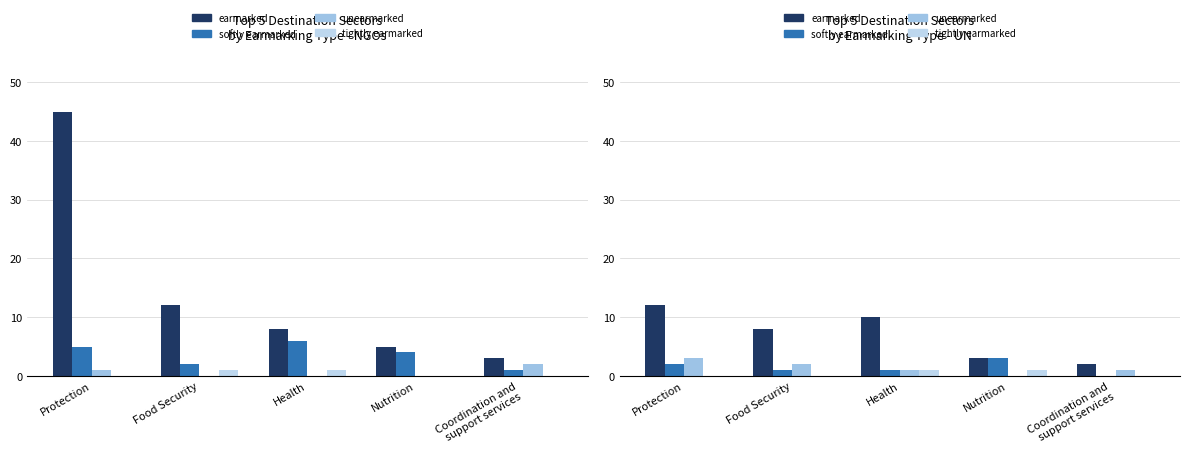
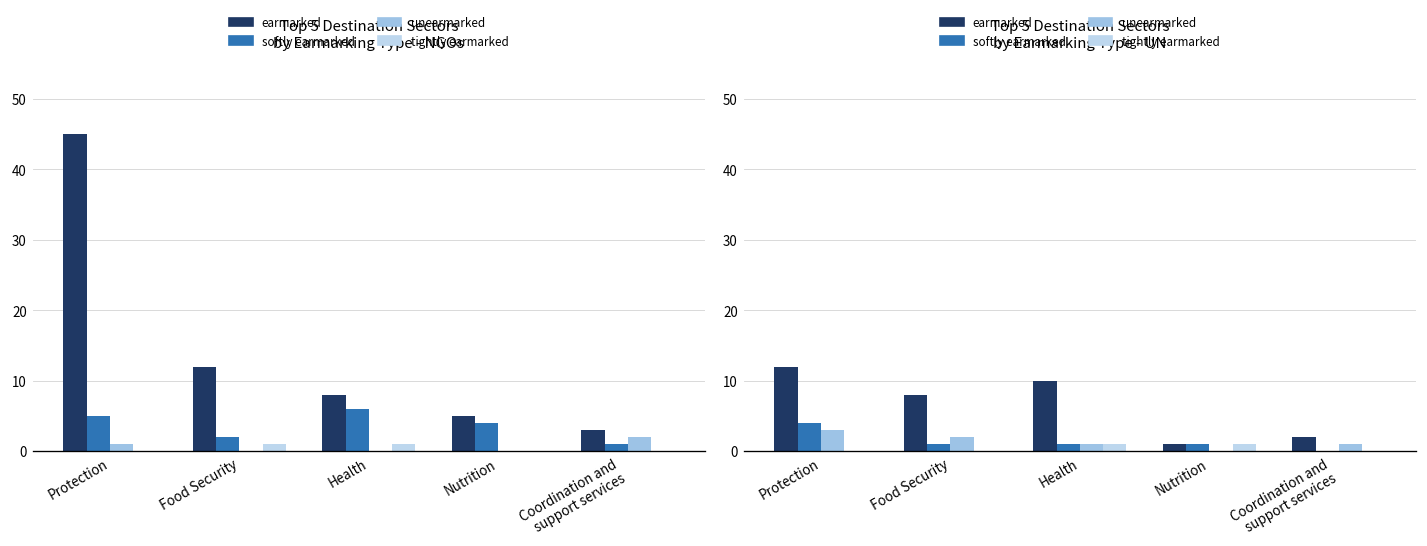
  {
    "Top 5 Destination Sectors by Earmarking Type - NGOs": {
      "earmarked": {
        "Protection": 45,
        "Food Security": 12,
        "Health": 8,
        "Nutrition": 5,
        "Coordination and support services": 3
      },
      "softly earmarked": {
        "Protection": 5,
        "Food Security": 2,
        "Health": 6,
        "Nutrition": 4,
        "Coordination and support services": 1
      }
    },
    "Top 5 Destination Sectors by Earmarking Type - UN": {
      "earmarked": {
        "Protection": 12,
        "Food Security": 8,
        "Health": 10,
-       "Nutrition": 3,
+       "Nutrition": 1,
        "Coordination and support services": 2
      },
      "softly earmarked": {
-       "Protection": 2,
+       "Protection": 4,
        "Food Security": 1,
        "Health": 1,
-       "Nutrition": 3,
+       "Nutrition": 1,
        "Coordination and support services": 0
      }
    }
  }
